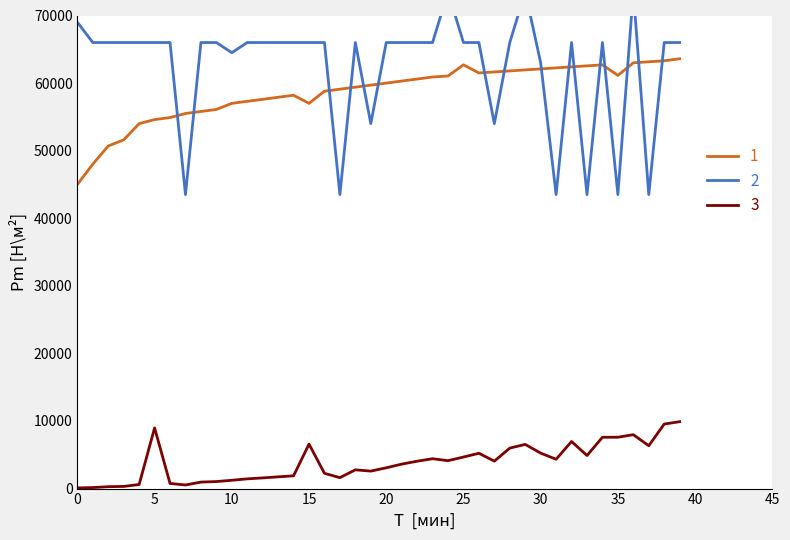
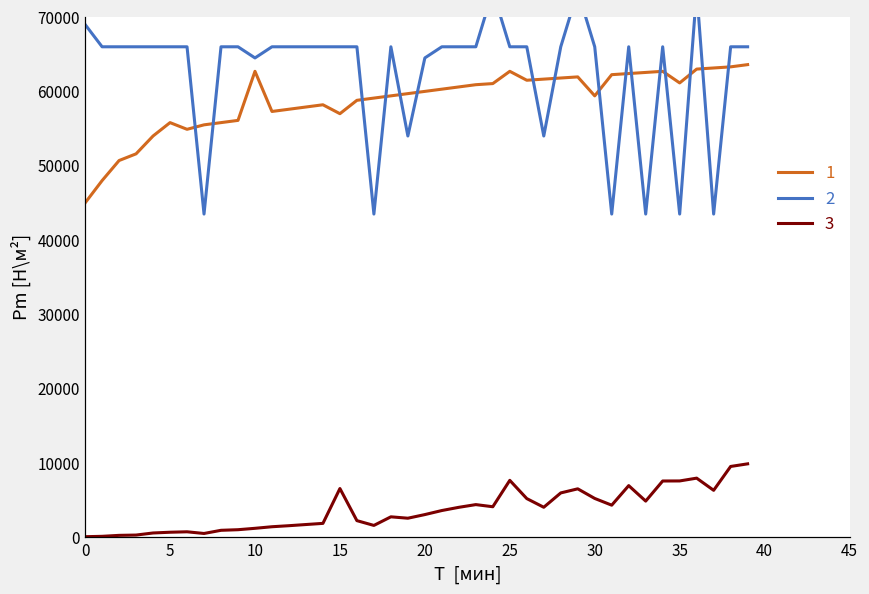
  {
    "1": {
      "0": 45000,
-     "5": 55000,
-     "10": 57000,
+     "5": 56000,
+     "10": 63000,
      "15": 57000,
      "20": 60000,
      "25": 63000,
-     "30": 62000,
+     "30": 59000,
      "35": 61000
    },
    "2": {
      "0": 69000,
      "5": 66000,
      "10": 65000,
      "15": 66000,
-     "20": 66000,
+     "20": 65000,
      "25": 66000,
-     "30": 63000,
+     "30": 66000,
      "35": 44000
    },
    "3": {
      "0": 0,
-     "5": 9000,
+     "5": 1000,
      "10": 1000,
      "15": 7000,
      "20": 3000,
-     "25": 5000,
+     "25": 8000,
      "30": 5000,
      "35": 8000
    }
  }
